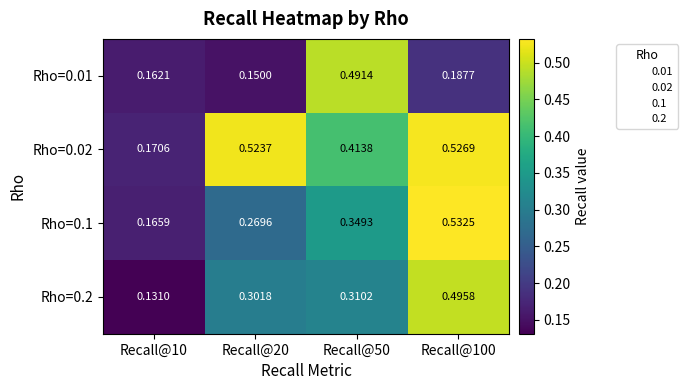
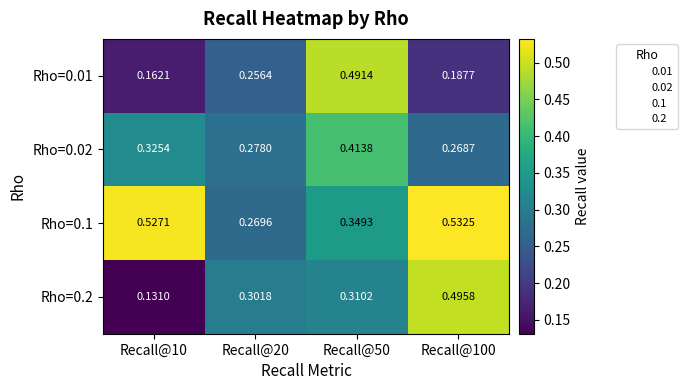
  {
    "Rho=0.01": {
      "Recall@10": 0.1621,
-     "Recall@20": 0.1500,
+     "Recall@20": 0.2564,
      "Recall@50": 0.4914,
      "Recall@100": 0.1877
    },
    "Rho=0.02": {
-     "Recall@10": 0.1706,
-     "Recall@20": 0.5237,
+     "Recall@10": 0.3254,
+     "Recall@20": 0.2780,
      "Recall@50": 0.4138,
-     "Recall@100": 0.5269
+     "Recall@100": 0.2687
    },
    "Rho=0.1": {
-     "Recall@10": 0.1659,
+     "Recall@10": 0.5271,
      "Recall@20": 0.2696,
      "Recall@50": 0.3493,
      "Recall@100": 0.5325
    },
    "Rho=0.2": {
      "Recall@10": 0.1310,
      "Recall@20": 0.3018,
      "Recall@50": 0.3102,
      "Recall@100": 0.4958
    }
  }
